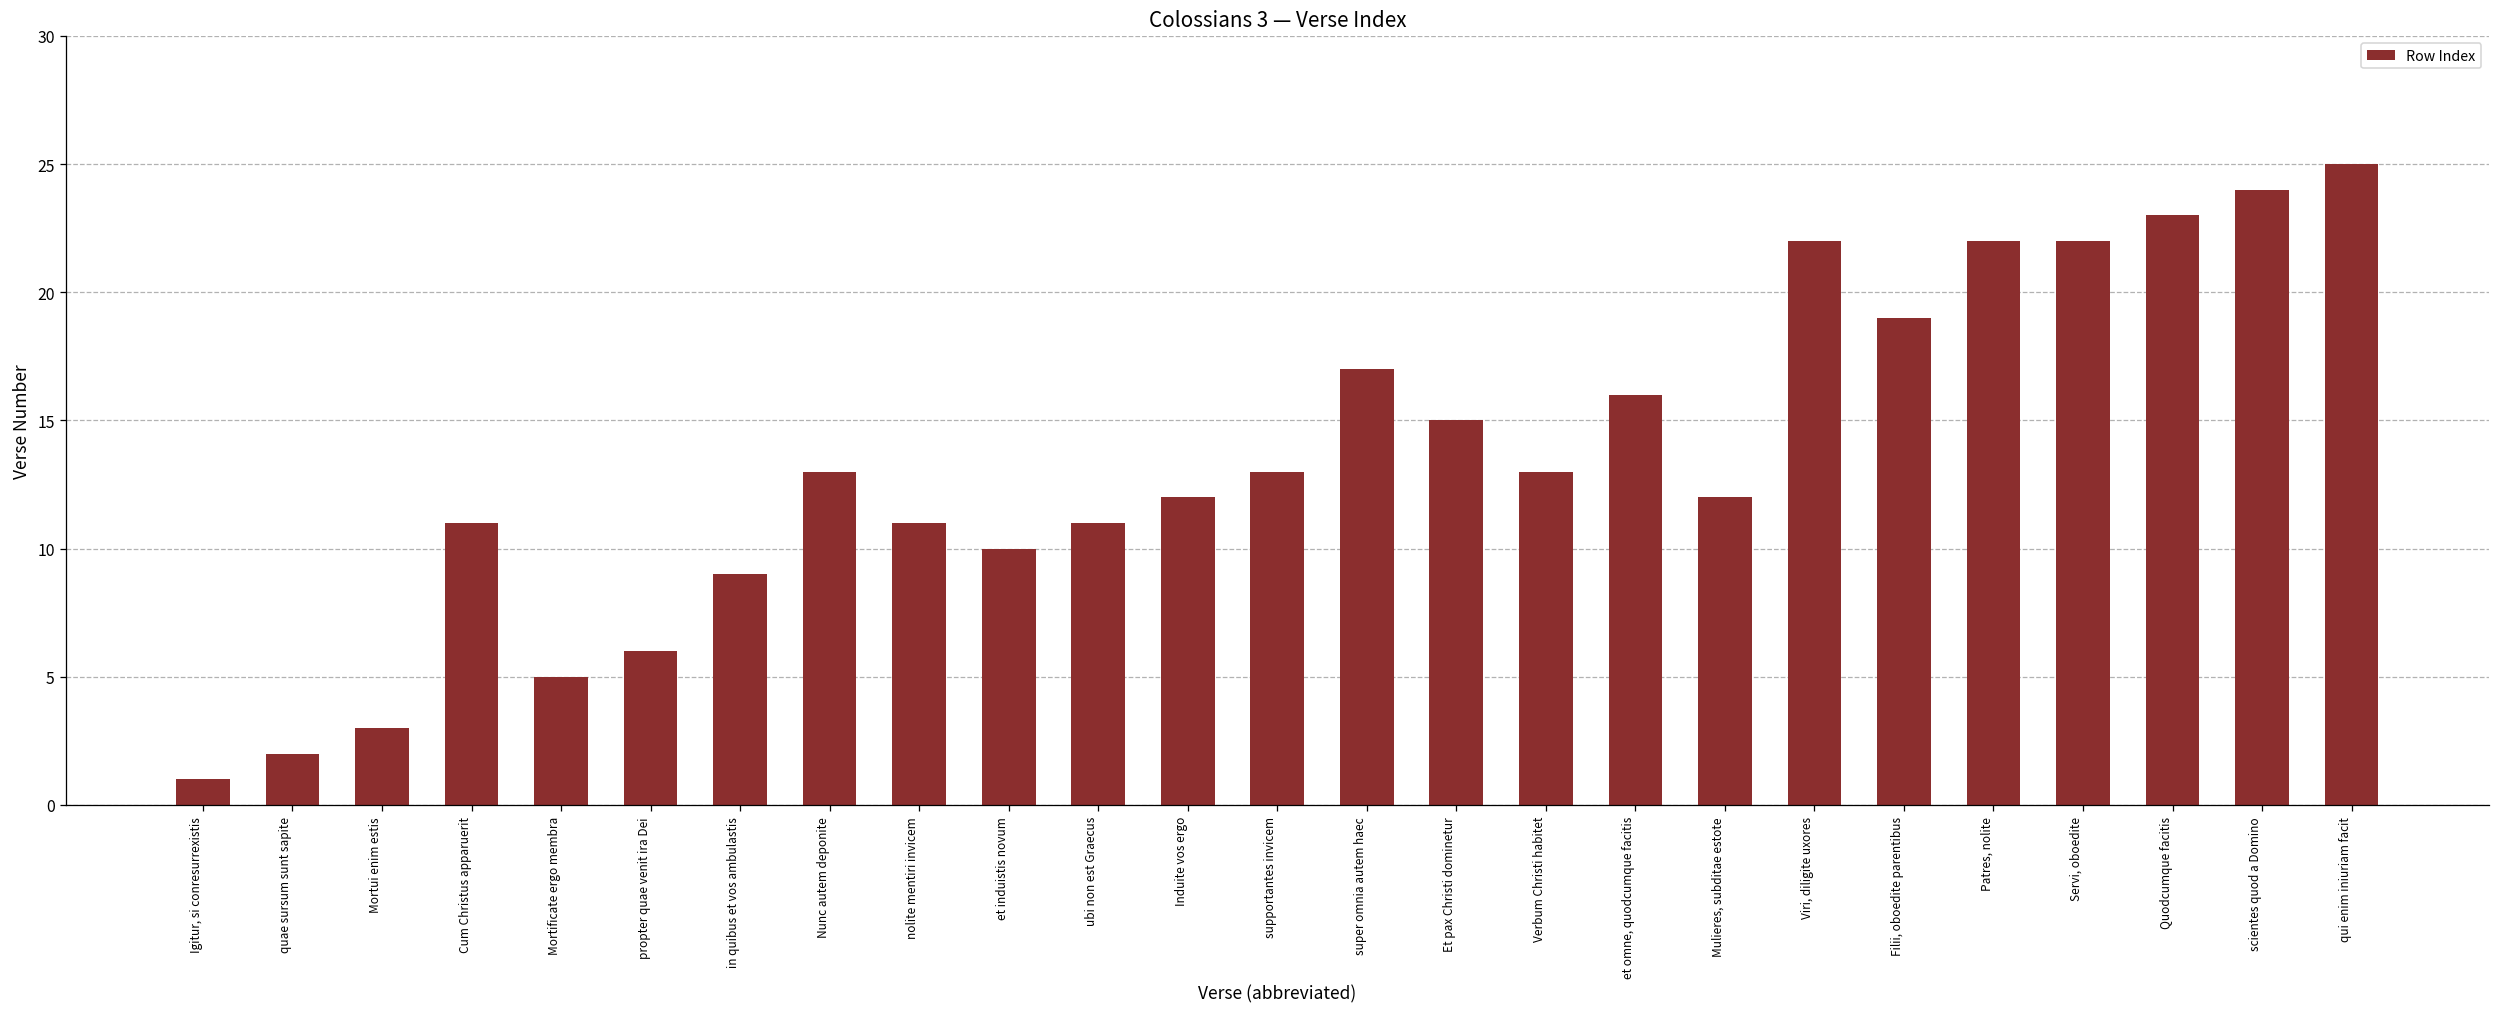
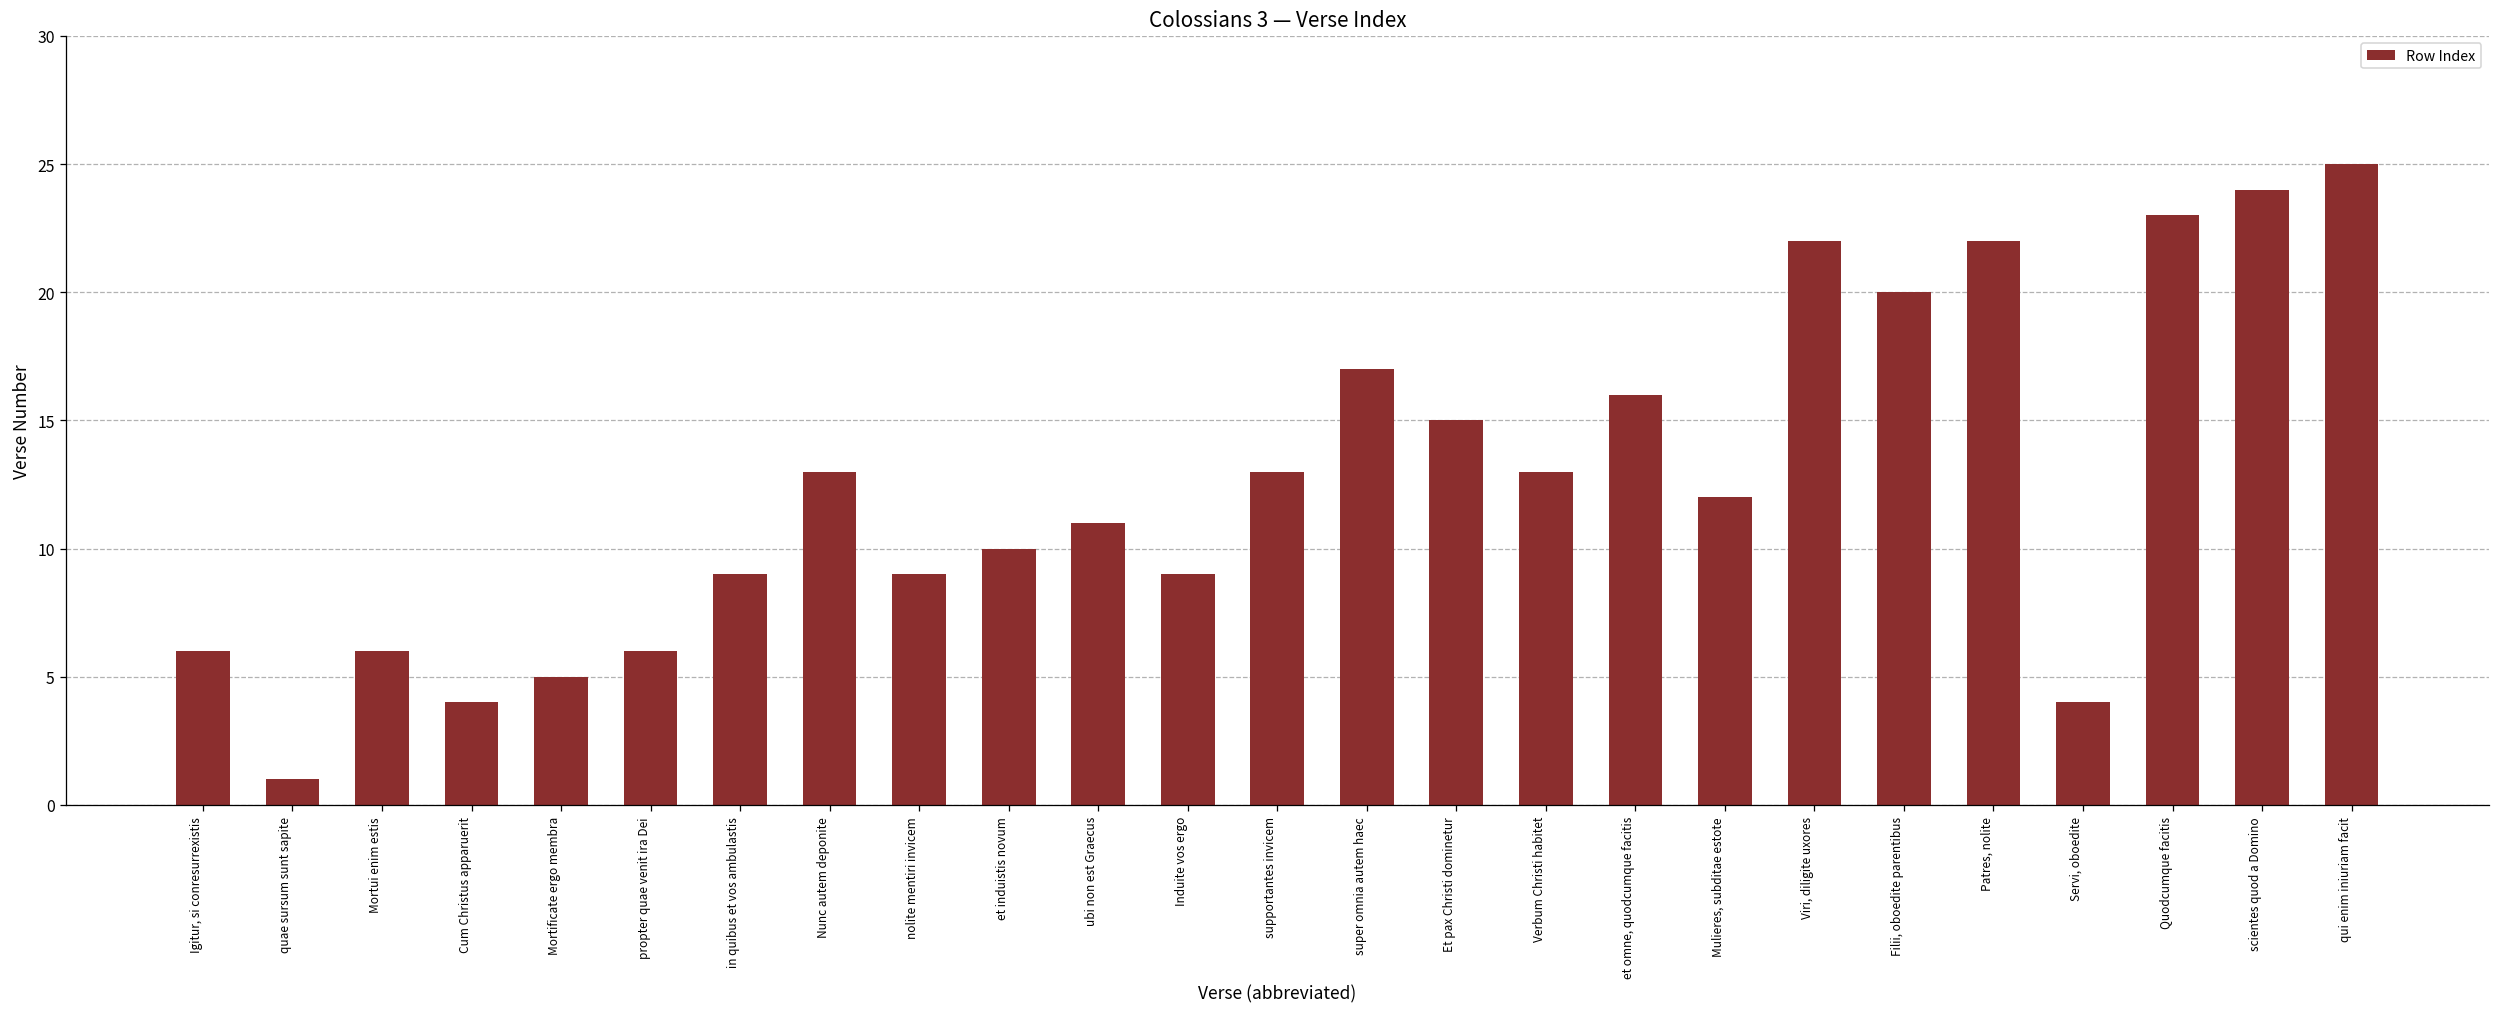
  {
-   "Igitur, si conresurrexistis": 1,
-   "quae sursum sunt sapite": 2,
-   "Mortui enim estis": 3,
-   "Cum Christus apparuerit": 11,
+   "Igitur, si conresurrexistis": 6,
+   "quae sursum sunt sapite": 1,
+   "Mortui enim estis": 6,
+   "Cum Christus apparuerit": 4,
    "Mortificate ergo membra": 5,
    "propter quae venit ira Dei": 6,
    "in quibus et vos ambulastis": 9,
    "Nunc autem deponite": 13,
-   "nolite mentiri invicem": 11,
+   "nolite mentiri invicem": 9,
    "et induistis novum": 10,
    "ubi non est Graecus": 11,
-   "Induite vos ergo": 12,
+   "Induite vos ergo": 9,
    "supportantes invicem": 13,
    "super omnia autem haec": 17,
    "Et pax Christi dominetur": 15,
    "Verbum Christi habitet": 13,
    "et omne, quodcumque facitis": 16,
    "Mulieres, subditae estote": 12,
    "Viri, diligite uxores": 22,
-   "Filii, oboedite parentibus": 19,
+   "Filii, oboedite parentibus": 20,
    "Patres, nolite": 22,
-   "Servi, oboedite": 22,
+   "Servi, oboedite": 4,
    "Quodcumque facitis": 23,
    "scientes quod a Domino": 24,
    "qui enim iniuriam facit": 25
  }
